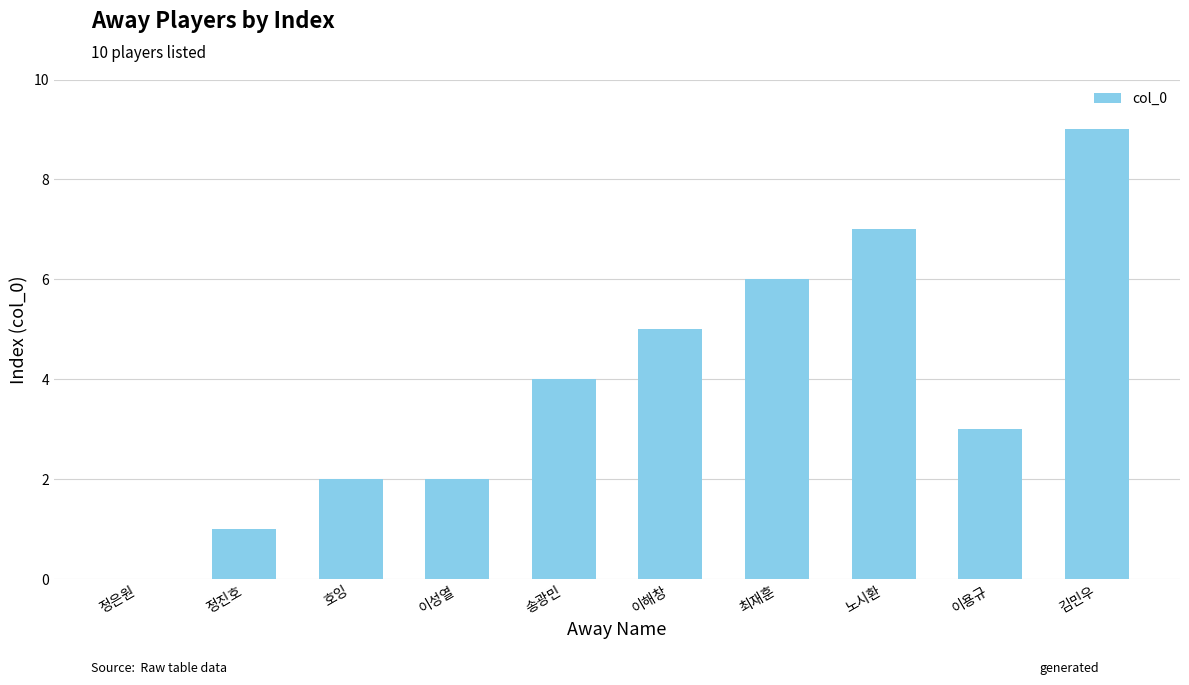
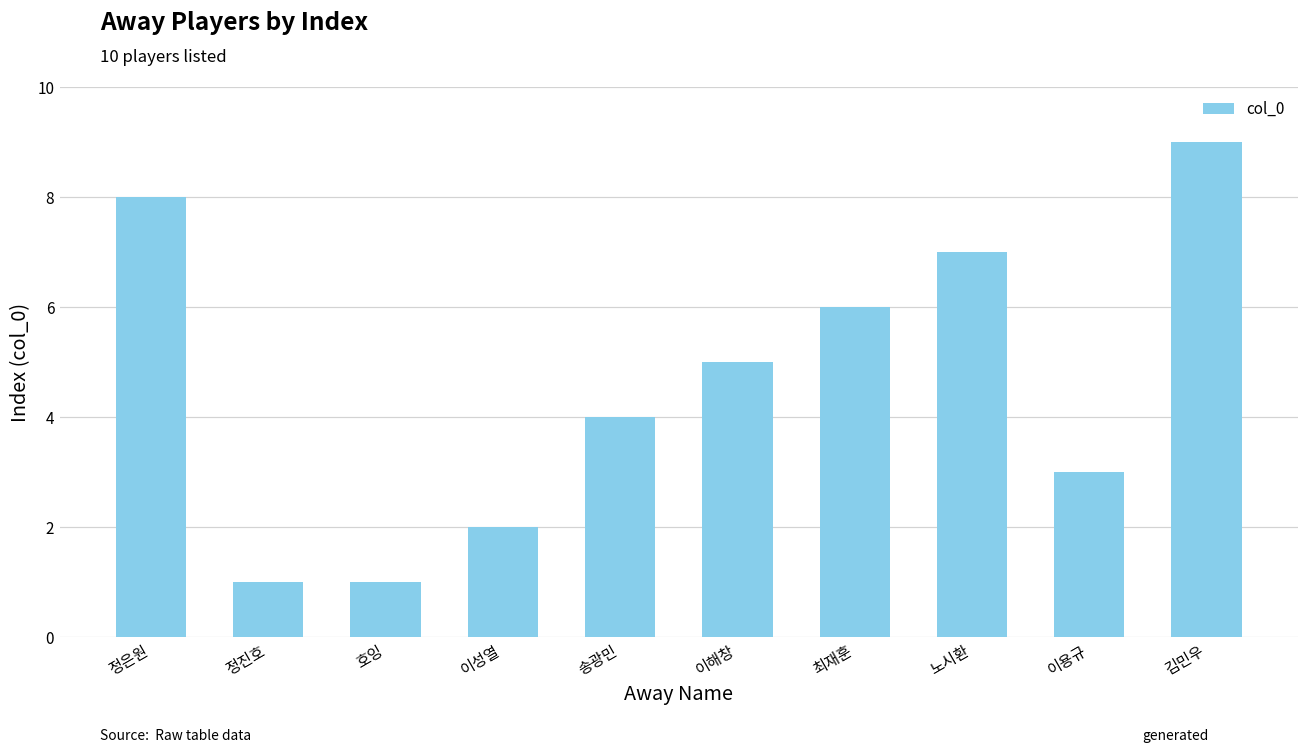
  {
-   "정은원": 0,
+   "정은원": 8,
    "정진호": 1,
-   "호잉": 2,
+   "호잉": 1,
    "이성열": 2,
    "송광민": 4,
    "이해창": 5,
    "최재훈": 6,
    "노시환": 7,
    "이용규": 3,
    "김민우": 9
  }
